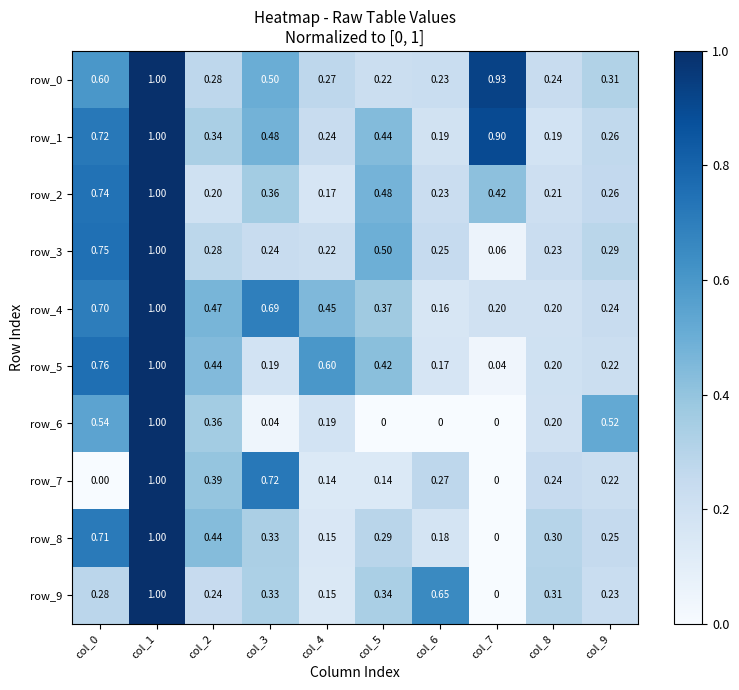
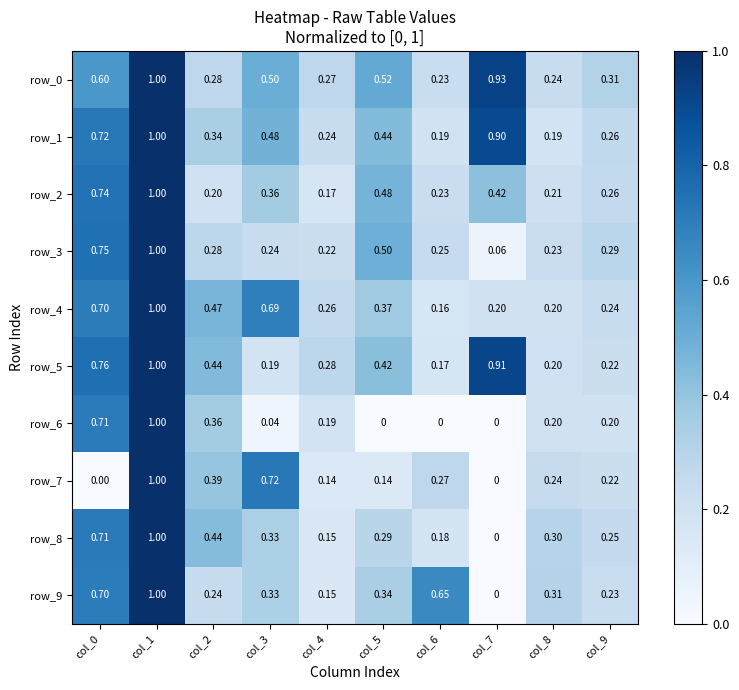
  {
    "row_0": {
      "col_0": 0.60,
      "col_1": 1.00,
      "col_2": 0.28,
      "col_3": 0.50,
      "col_4": 0.27,
-     "col_5": 0.22,
+     "col_5": 0.52,
      "col_6": 0.23,
      "col_7": 0.93,
      "col_8": 0.24,
      "col_9": 0.31
    },
    "row_1": {
      "col_0": 0.72,
      "col_1": 1.00,
      "col_2": 0.34,
      "col_3": 0.48,
      "col_4": 0.24,
      "col_5": 0.44,
      "col_6": 0.19,
      "col_7": 0.90,
      "col_8": 0.19,
      "col_9": 0.26
    },
    "row_2": {
      "col_0": 0.74,
      "col_1": 1.00,
      "col_2": 0.20,
      "col_3": 0.36,
      "col_4": 0.17,
      "col_5": 0.48,
      "col_6": 0.23,
      "col_7": 0.42,
      "col_8": 0.21,
      "col_9": 0.26
    },
    "row_3": {
      "col_0": 0.75,
      "col_1": 1.00,
      "col_2": 0.28,
      "col_3": 0.24,
      "col_4": 0.22,
      "col_5": 0.50,
      "col_6": 0.25,
      "col_7": 0.06,
      "col_8": 0.23,
      "col_9": 0.29
    },
    "row_4": {
      "col_0": 0.70,
      "col_1": 1.00,
      "col_2": 0.47,
      "col_3": 0.69,
-     "col_4": 0.45,
+     "col_4": 0.26,
      "col_5": 0.37,
      "col_6": 0.16,
      "col_7": 0.20,
      "col_8": 0.20,
      "col_9": 0.24
    },
    "row_5": {
      "col_0": 0.76,
      "col_1": 1.00,
      "col_2": 0.44,
      "col_3": 0.19,
-     "col_4": 0.60,
+     "col_4": 0.28,
      "col_5": 0.42,
      "col_6": 0.17,
-     "col_7": 0.04,
+     "col_7": 0.91,
      "col_8": 0.20,
      "col_9": 0.22
    },
    "row_6": {
-     "col_0": 0.54,
+     "col_0": 0.71,
      "col_1": 1.00,
      "col_2": 0.36,
      "col_3": 0.04,
      "col_4": 0.19,
      "col_5": 0,
      "col_6": 0,
      "col_7": 0,
      "col_8": 0.20,
-     "col_9": 0.52
+     "col_9": 0.20
    },
    "row_7": {
      "col_0": 0.00,
      "col_1": 1.00,
      "col_2": 0.39,
      "col_3": 0.72,
      "col_4": 0.14,
      "col_5": 0.14,
      "col_6": 0.27,
      "col_7": 0,
      "col_8": 0.24,
      "col_9": 0.22
    },
    "row_8": {
      "col_0": 0.71,
      "col_1": 1.00,
      "col_2": 0.44,
      "col_3": 0.33,
      "col_4": 0.15,
      "col_5": 0.29,
      "col_6": 0.18,
      "col_7": 0,
      "col_8": 0.30,
      "col_9": 0.25
    },
    "row_9": {
-     "col_0": 0.28,
+     "col_0": 0.70,
      "col_1": 1.00,
      "col_2": 0.24,
      "col_3": 0.33,
      "col_4": 0.15,
      "col_5": 0.34,
      "col_6": 0.65,
      "col_7": 0,
      "col_8": 0.31,
      "col_9": 0.23
    }
  }
